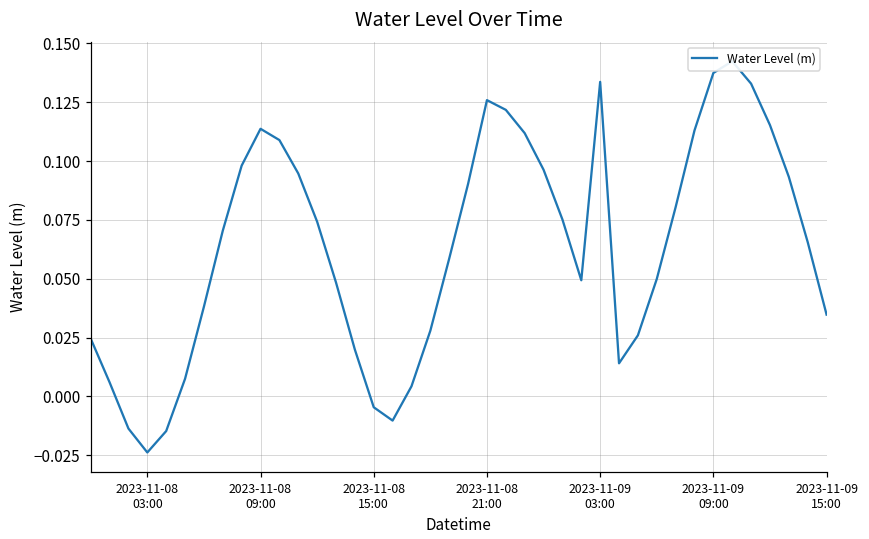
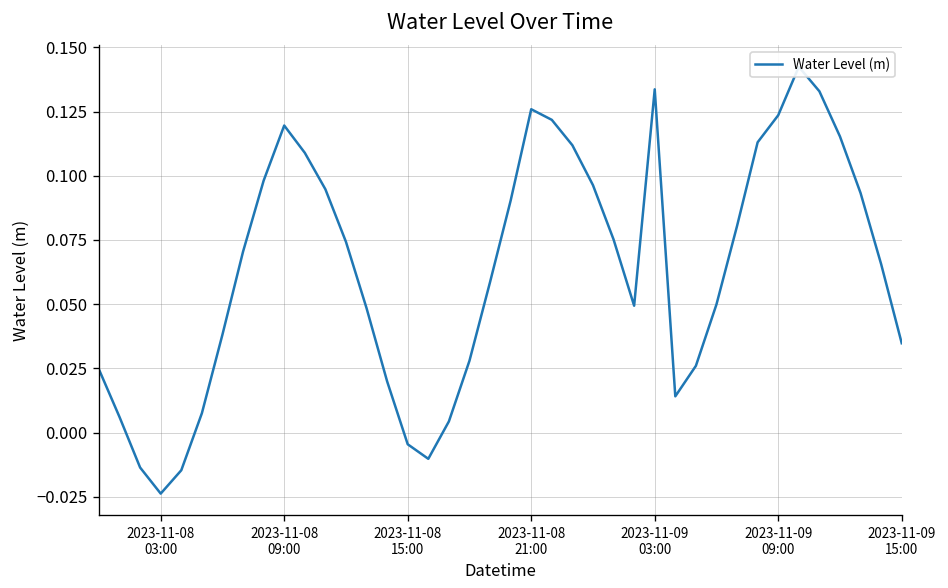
  {
    "2023-11-08 03:00": -0.024,
-   "2023-11-08 09:00": 0.114,
+   "2023-11-08 09:00": 0.120,
    "2023-11-08 15:00": -0.005,
    "2023-11-08 21:00": 0.126,
    "2023-11-09 03:00": 0.134,
-   "2023-11-09 09:00": 0.137,
+   "2023-11-09 09:00": 0.124,
    "2023-11-09 15:00": 0.035
  }
